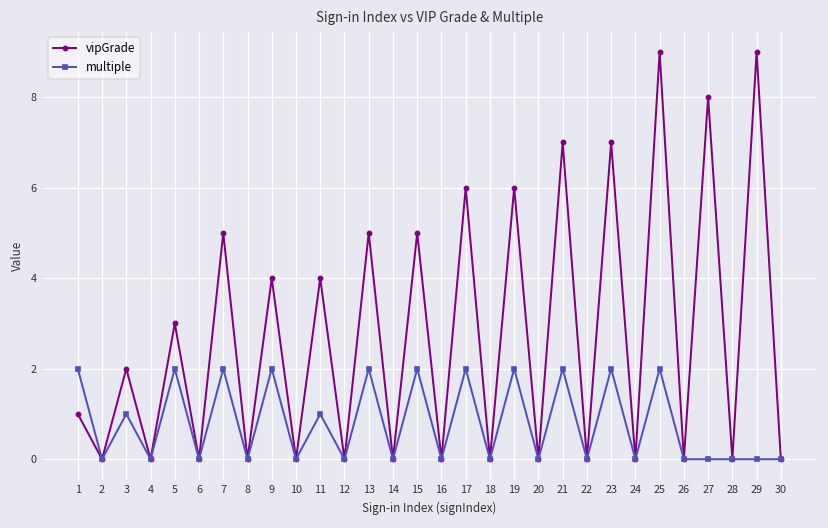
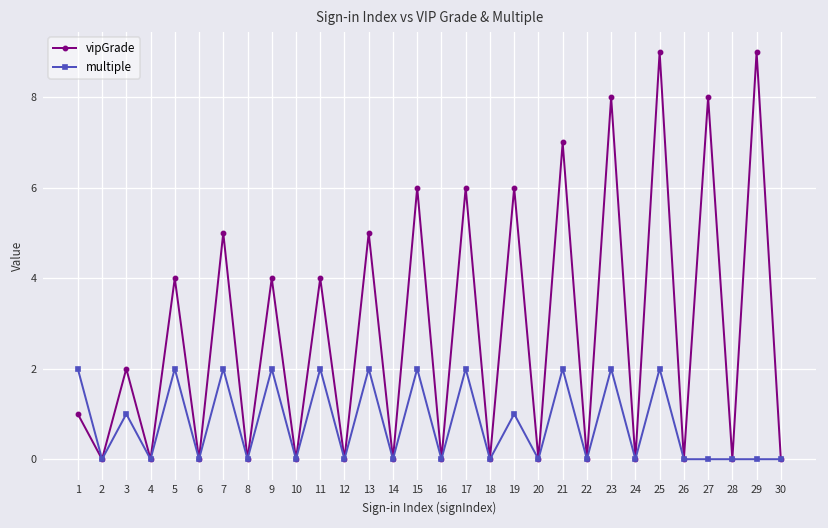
  {
    "vipGrade": {
      "1": 1,
      "3": 2,
-     "5": 3,
+     "5": 4,
      "7": 5,
      "9": 4,
      "11": 4,
      "13": 5,
-     "15": 5,
+     "15": 6,
      "17": 6,
      "19": 6,
      "21": 7,
-     "23": 7,
+     "23": 8,
      "25": 9,
      "27": 8,
      "29": 9
    },
    "multiple": {
      "1": 2,
      "3": 1,
      "5": 2,
      "7": 2,
      "9": 2,
-     "11": 1,
+     "11": 2,
      "13": 2,
      "15": 2,
      "17": 2,
-     "19": 2,
+     "19": 1,
      "21": 2,
      "23": 2,
      "25": 2,
      "27": 0,
      "29": 0
    }
  }
